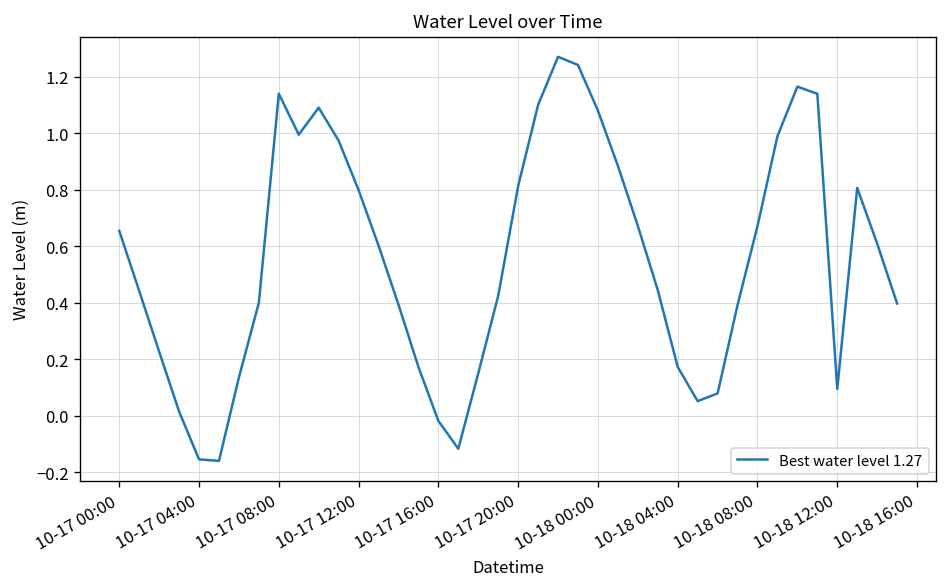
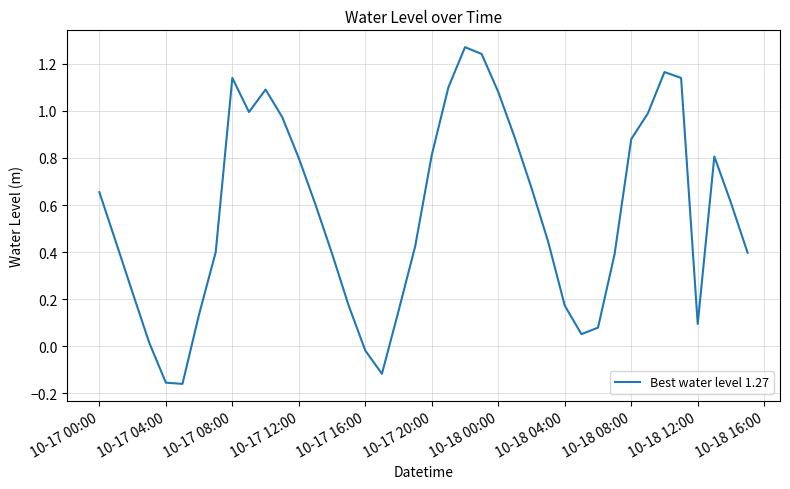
  {
    "10-17 00:00": 0.65,
    "10-17 04:00": -0.15,
    "10-17 08:00": 1.14,
    "10-17 12:00": 0.80,
    "10-17 16:00": -0.02,
    "10-17 20:00": 0.81,
    "10-18 00:00": 1.08,
    "10-18 04:00": 0.17,
-   "10-18 08:00": 0.67,
+   "10-18 08:00": 0.88,
    "10-18 12:00": 0.09
  }
